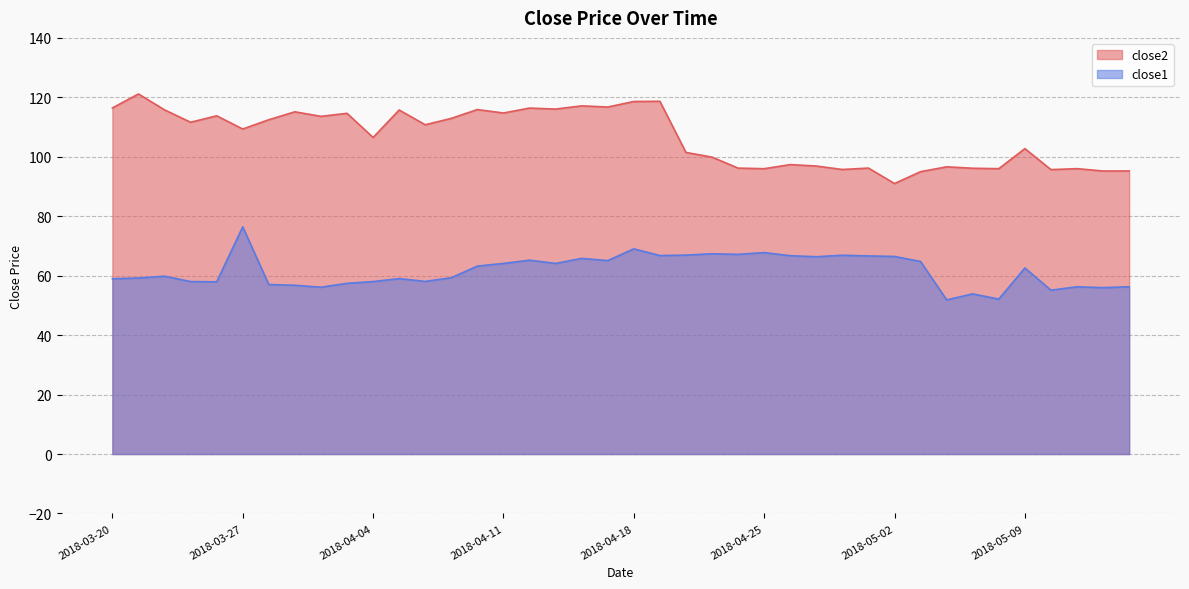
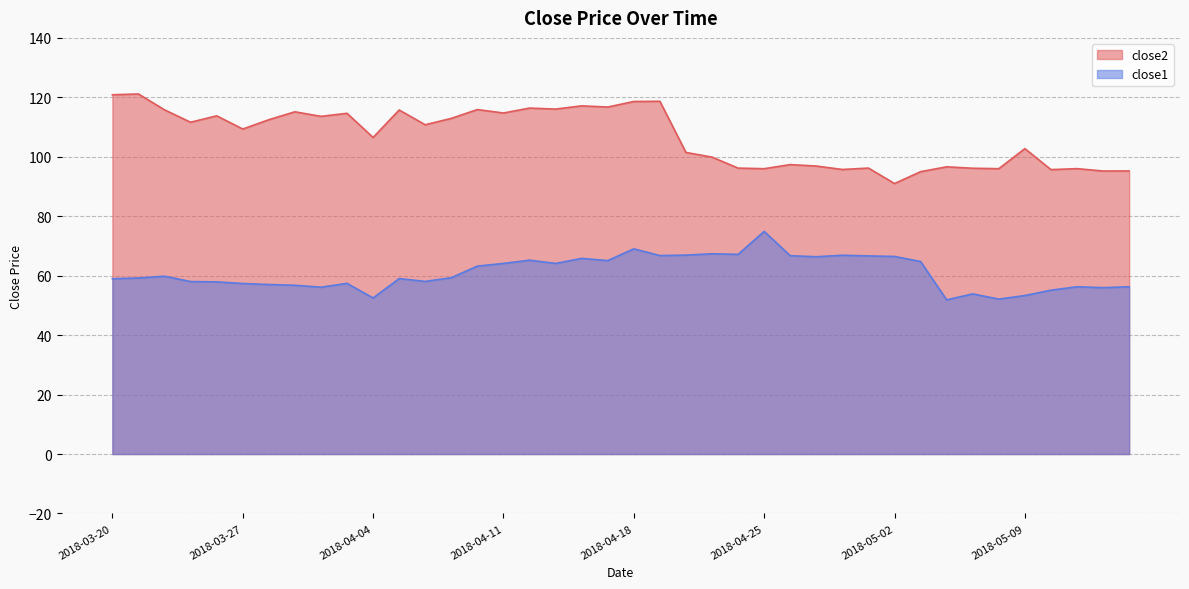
  {
    "close2": {
-     "2018-03-20": 116,
+     "2018-03-20": 121,
      "2018-03-27": 109,
      "2018-04-04": 107,
      "2018-04-11": 115,
      "2018-04-18": 119,
      "2018-04-25": 96,
      "2018-05-02": 91,
      "2018-05-09": 103
    },
    "close1": {
      "2018-03-20": 59,
-     "2018-03-27": 76,
-     "2018-04-04": 58,
+     "2018-03-27": 57,
+     "2018-04-04": 53,
      "2018-04-11": 64,
      "2018-04-18": 69,
-     "2018-04-25": 68,
+     "2018-04-25": 75,
      "2018-05-02": 66,
-     "2018-05-09": 63
+     "2018-05-09": 53
    }
  }
